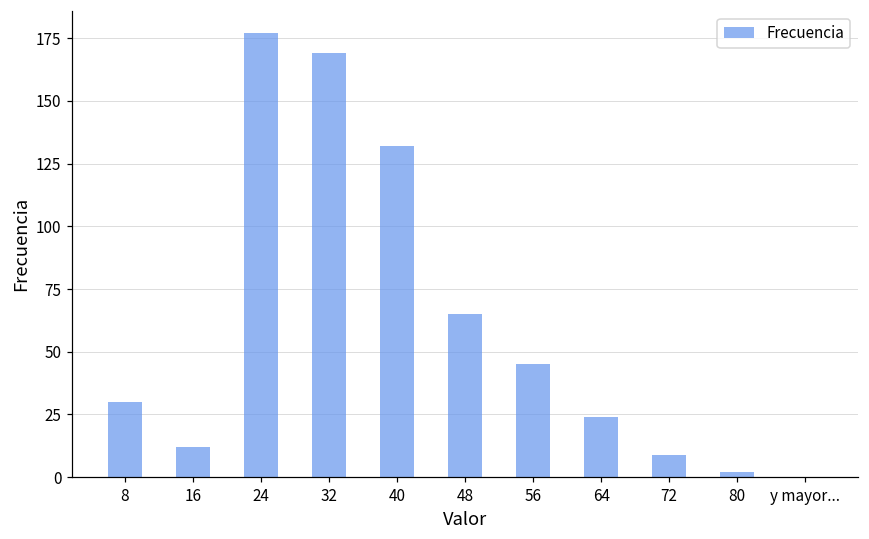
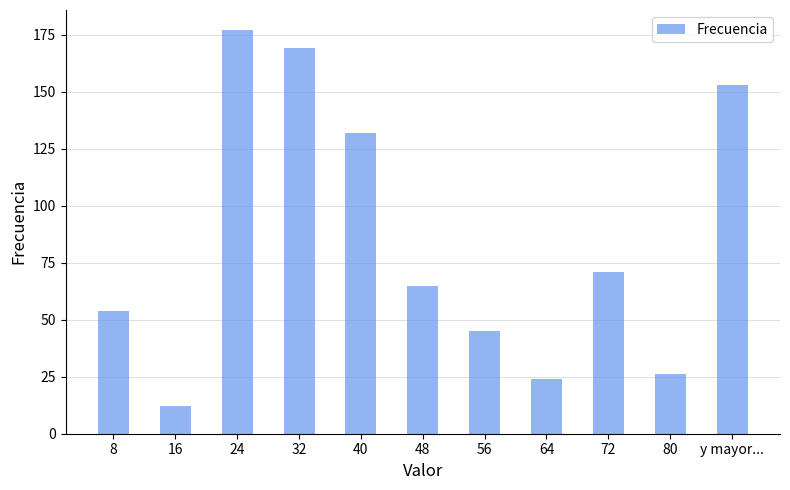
  {
-   "8": 30,
+   "8": 54,
    "16": 12,
    "24": 177,
    "32": 169,
    "40": 132,
    "48": 65,
    "56": 45,
    "64": 24,
-   "72": 9,
-   "80": 2,
-   "y mayor...": 0
+   "72": 71,
+   "80": 26,
+   "y mayor...": 153
  }
